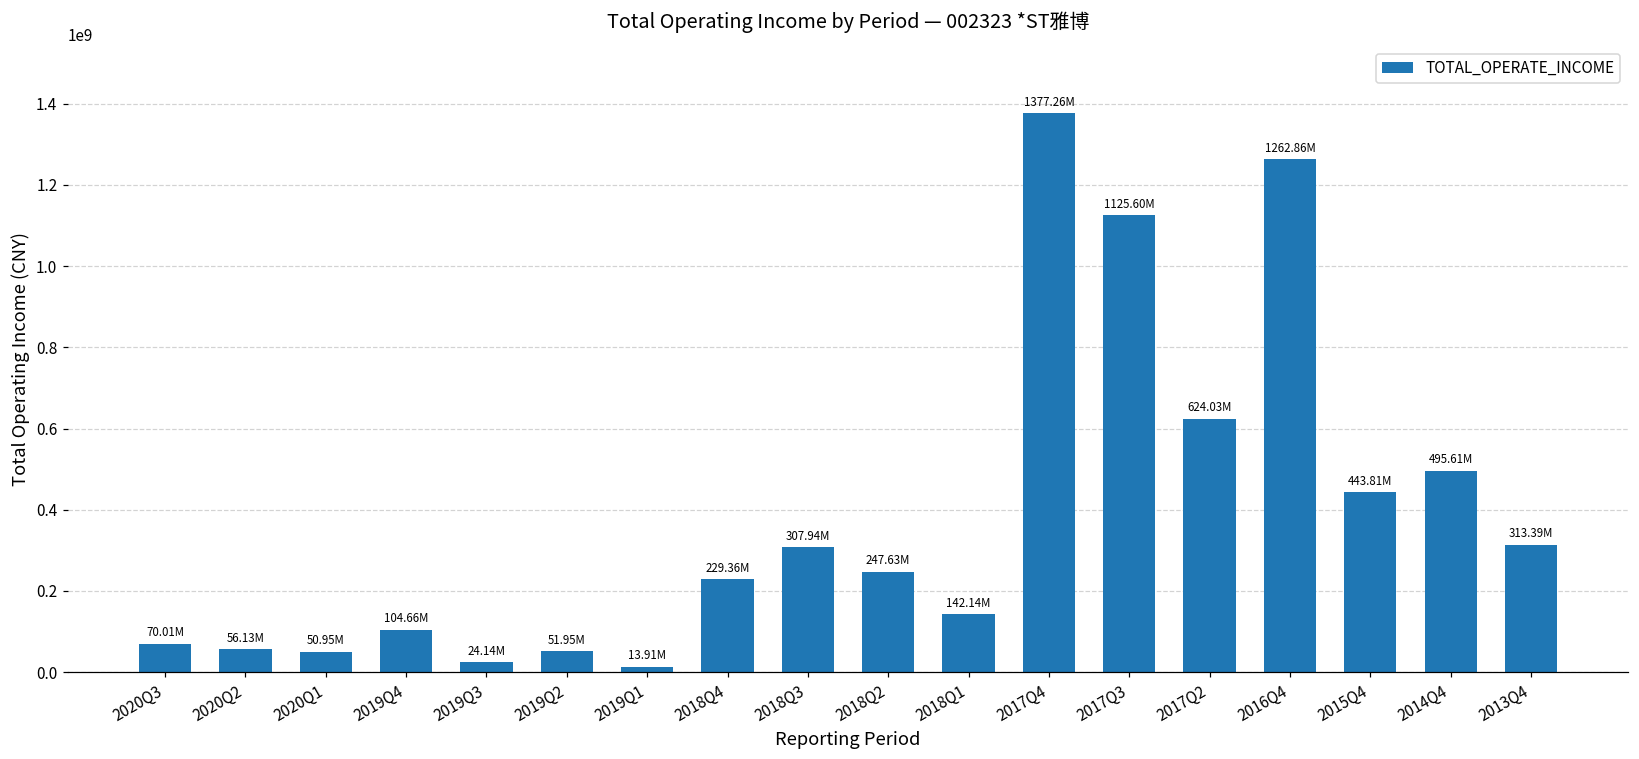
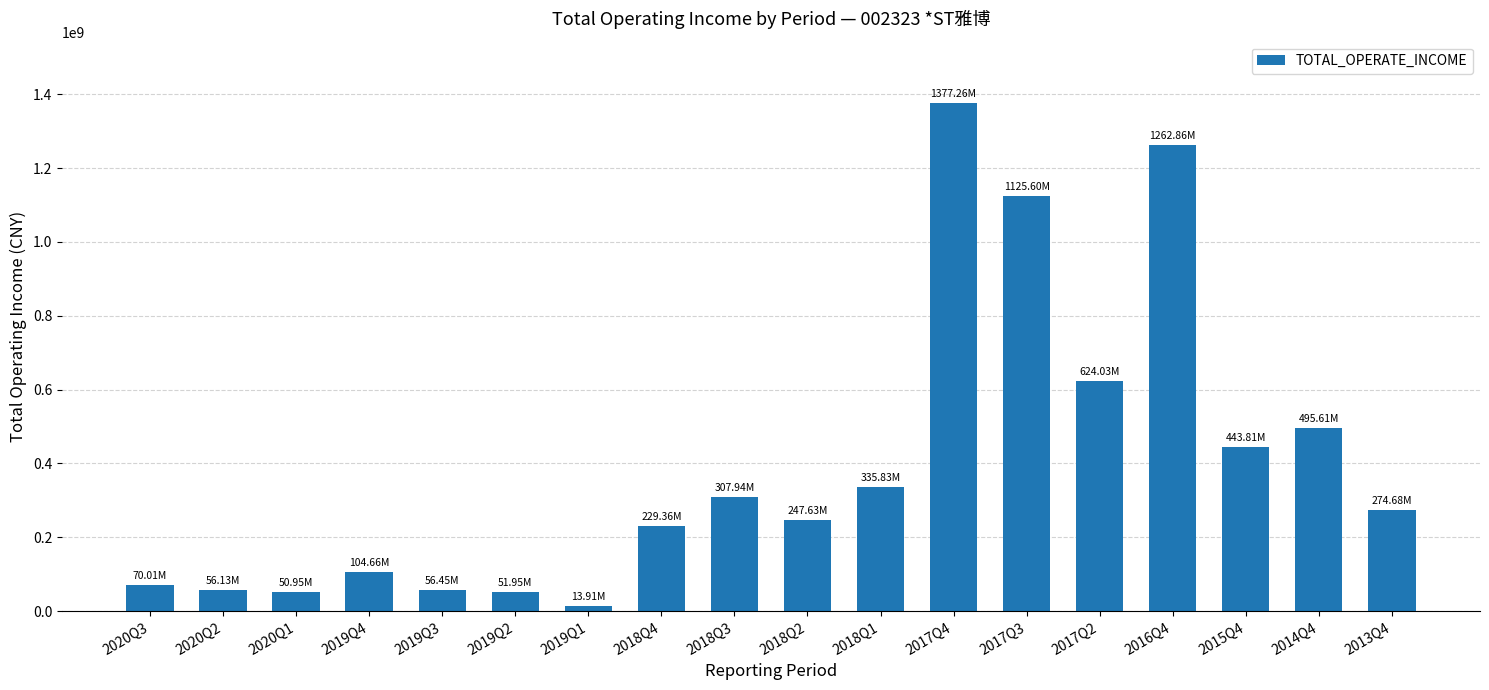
  {
    "2020Q3": "70.01M",
    "2020Q2": "56.13M",
    "2020Q1": "50.95M",
    "2019Q4": "104.66M",
-   "2019Q3": "24.14M",
+   "2019Q3": "56.45M",
    "2019Q2": "51.95M",
    "2019Q1": "13.91M",
    "2018Q4": "229.36M",
    "2018Q3": "307.94M",
    "2018Q2": "247.63M",
-   "2018Q1": "142.14M",
+   "2018Q1": "335.83M",
    "2017Q4": "1377.26M",
    "2017Q3": "1125.60M",
    "2017Q2": "624.03M",
    "2016Q4": "1262.86M",
    "2015Q4": "443.81M",
    "2014Q4": "495.61M",
-   "2013Q4": "313.39M"
+   "2013Q4": "274.68M"
  }
